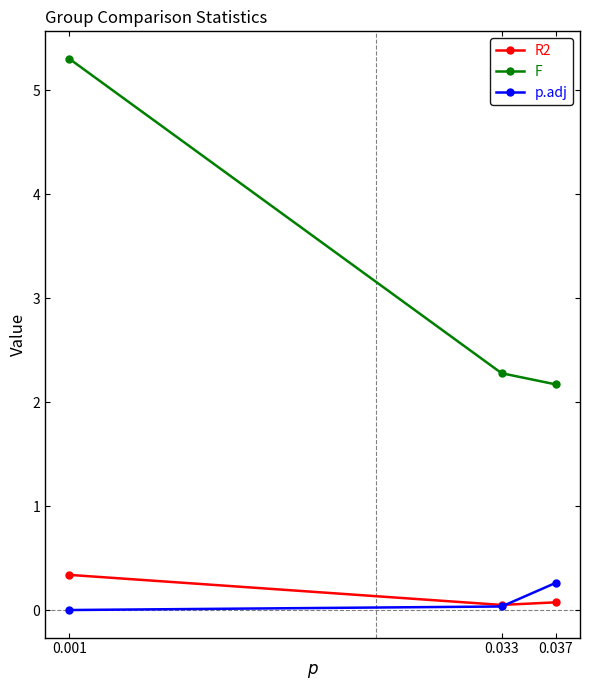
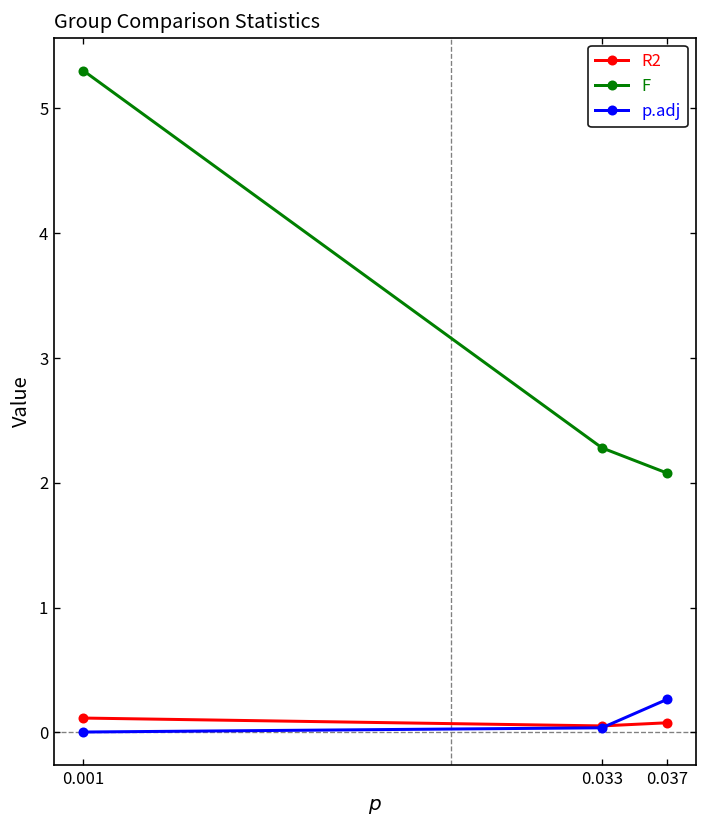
  {
    "R2": {
-     "0.001": 0.34,
+     "0.001": 0.12,
      "0.037": 0.08
    },
    "F": {
      "0.001": 5.30,
      "0.033": 2.28,
-     "0.037": 2.17
+     "0.037": 2.08
    },
    "p.adj": {
      "0.001": 0.00,
      "0.037": 0.26
    }
  }
